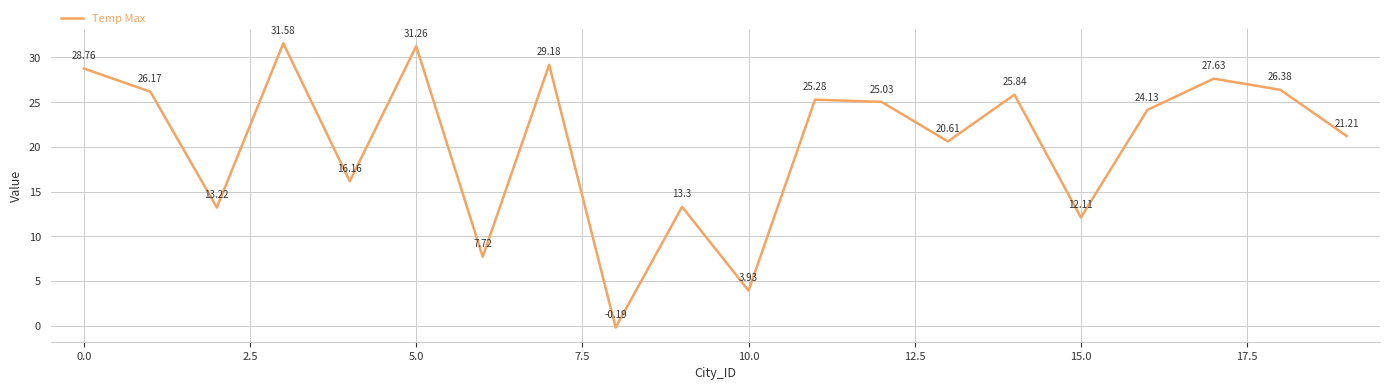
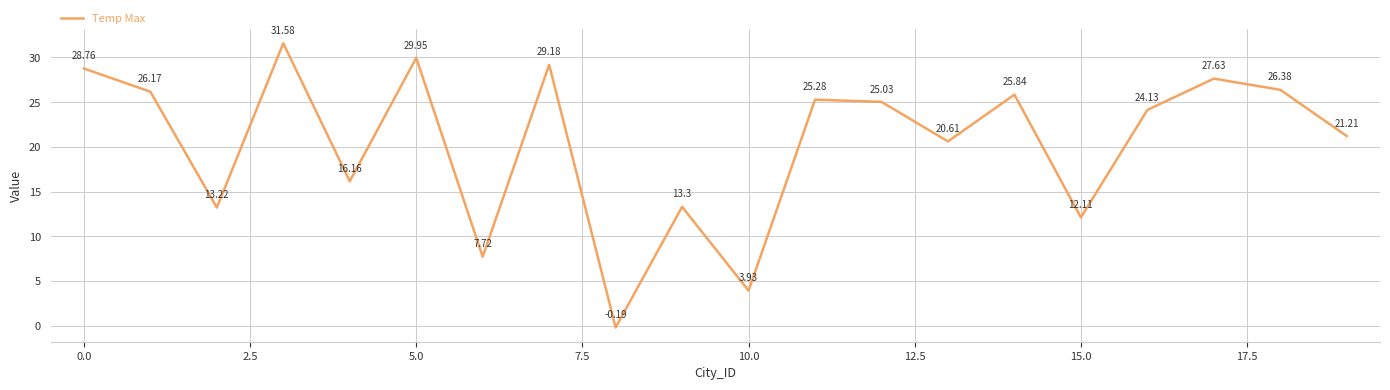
  {
    "0.0": 28.76,
-   "5.0": 31.26,
+   "5.0": 29.95,
    "10.0": 3.93,
    "15.0": 12.11
  }
